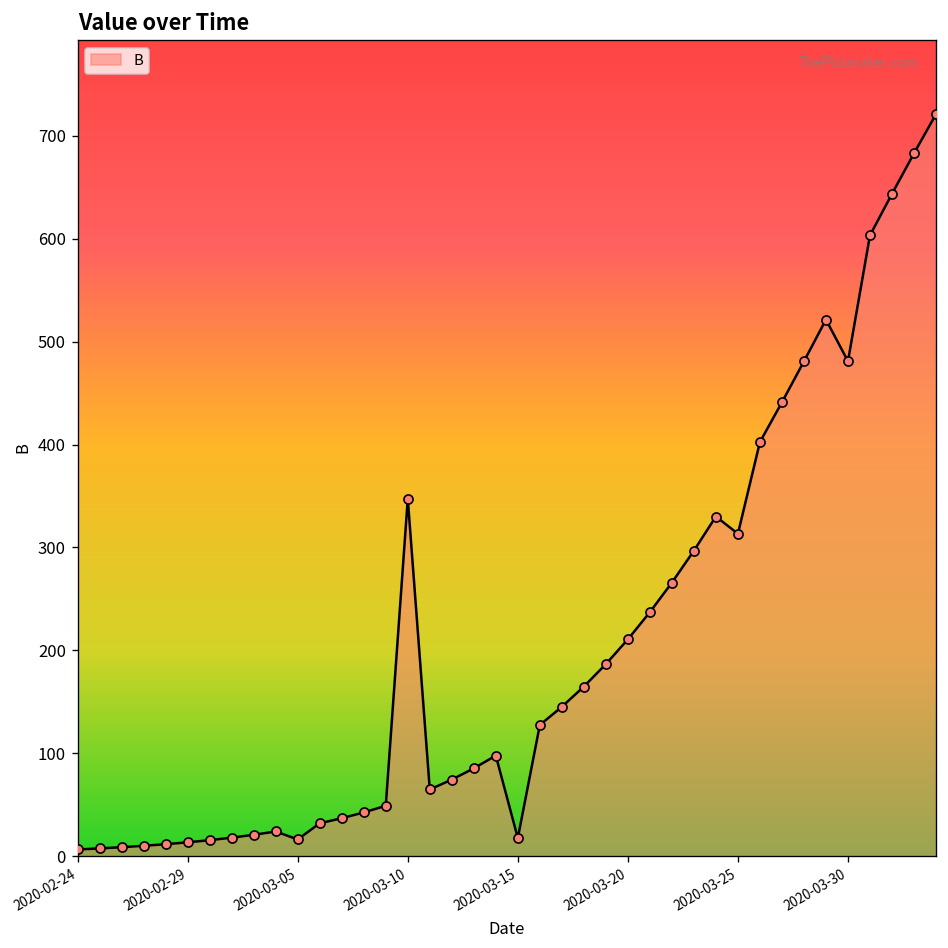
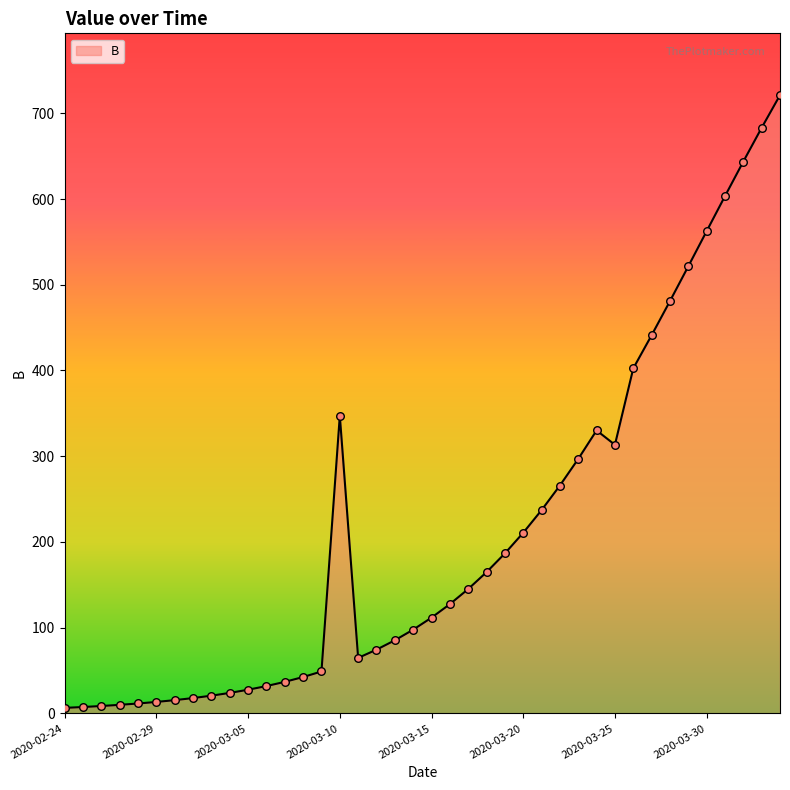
  {
    "2020-02-24": 10,
    "2020-02-29": 10,
-   "2020-03-05": 20,
+   "2020-03-05": 30,
    "2020-03-10": 350,
-   "2020-03-15": 20,
+   "2020-03-15": 110,
    "2020-03-20": 210,
    "2020-03-25": 310,
-   "2020-03-30": 480
+   "2020-03-30": 560
  }
